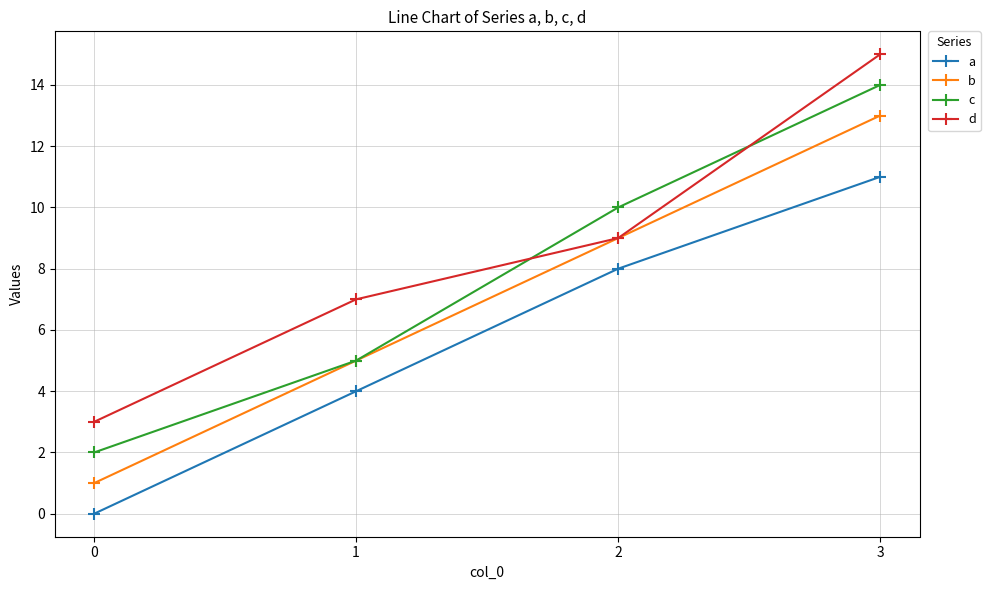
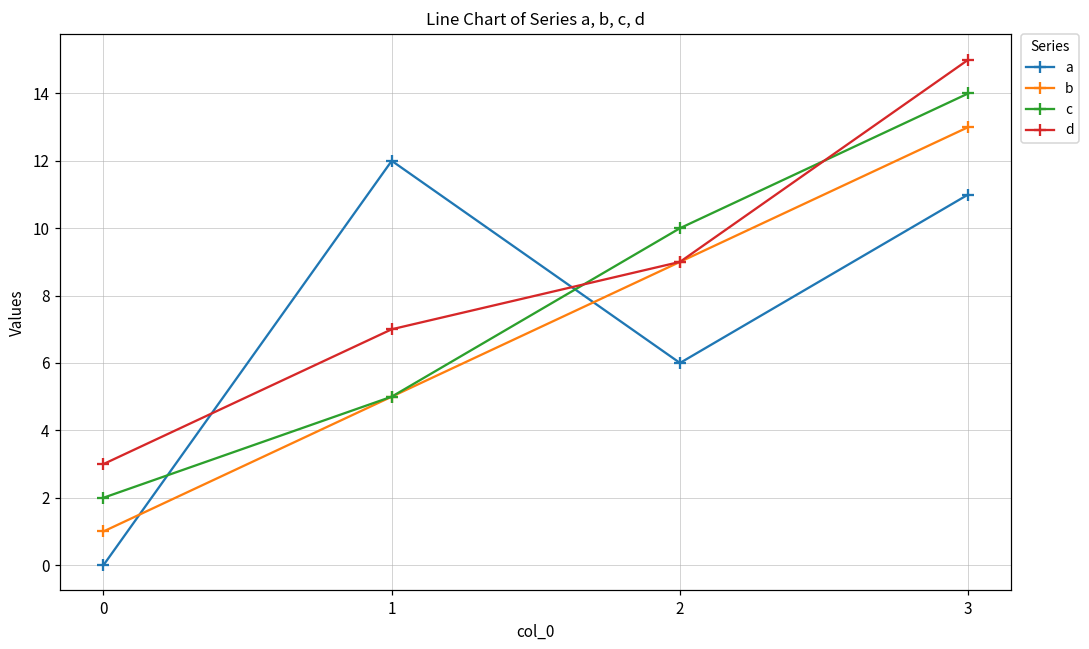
  {
    "a": {
      "0": 0,
-     "1": 4,
-     "2": 8,
+     "1": 12,
+     "2": 6,
      "3": 11
    },
    "b": {
      "0": 1,
      "3": 13
    },
    "c": {
      "0": 2,
      "2": 10,
      "3": 14
    },
    "d": {
      "0": 3,
      "1": 7,
      "3": 15
    }
  }
